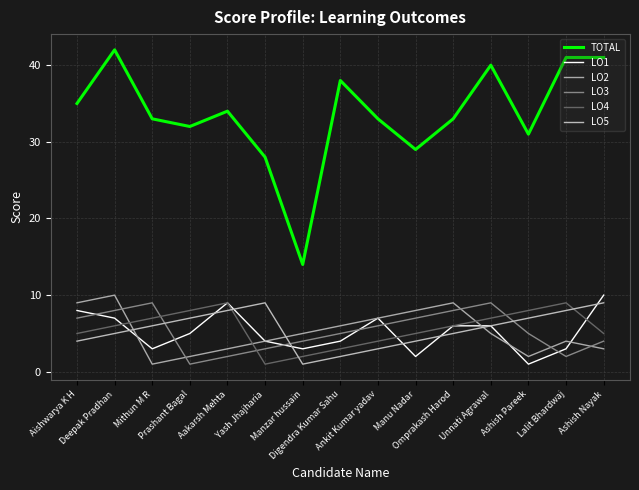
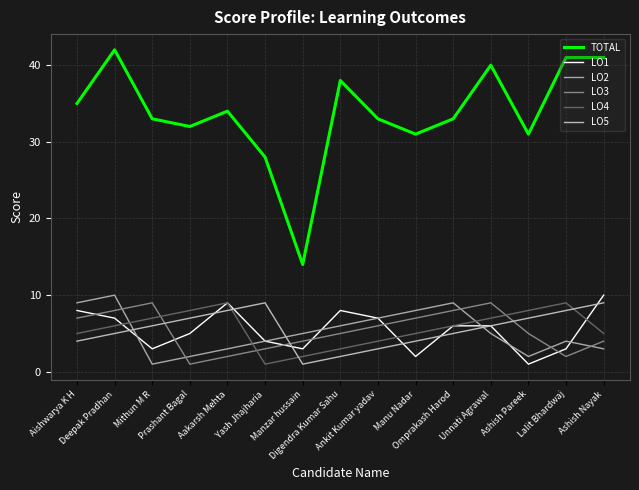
  {
    "TOTAL": {
      "Aishwarya K H": 35,
      "Deepak Pradhan": 42,
      "Mithun M R": 33,
      "Prashant Bagal": 32,
      "Aakarsh Mehta": 34,
      "Yash Jhajharia": 28,
      "Manzar hussain": 14,
      "Digendra Kumar Sahu": 38,
      "Ankit Kumar yadav": 33,
-     "Manu Nadar": 29,
+     "Manu Nadar": 31,
      "Omprakash Harod": 33,
      "Unnati Agrawal": 40,
      "Ashish Pareek": 31
    },
    "LO1": {
      "Aishwarya K H": 8,
      "Deepak Pradhan": 7,
      "Mithun M R": 3,
      "Prashant Bagal": 5,
      "Manzar hussain": 3,
-     "Digendra Kumar Sahu": 4,
+     "Digendra Kumar Sahu": 8,
      "Manu Nadar": 2,
      "Ashish Pareek": 1,
      "Lalit Bhardwaj": 3,
      "Ashish Nayak": 10
    }
  }
